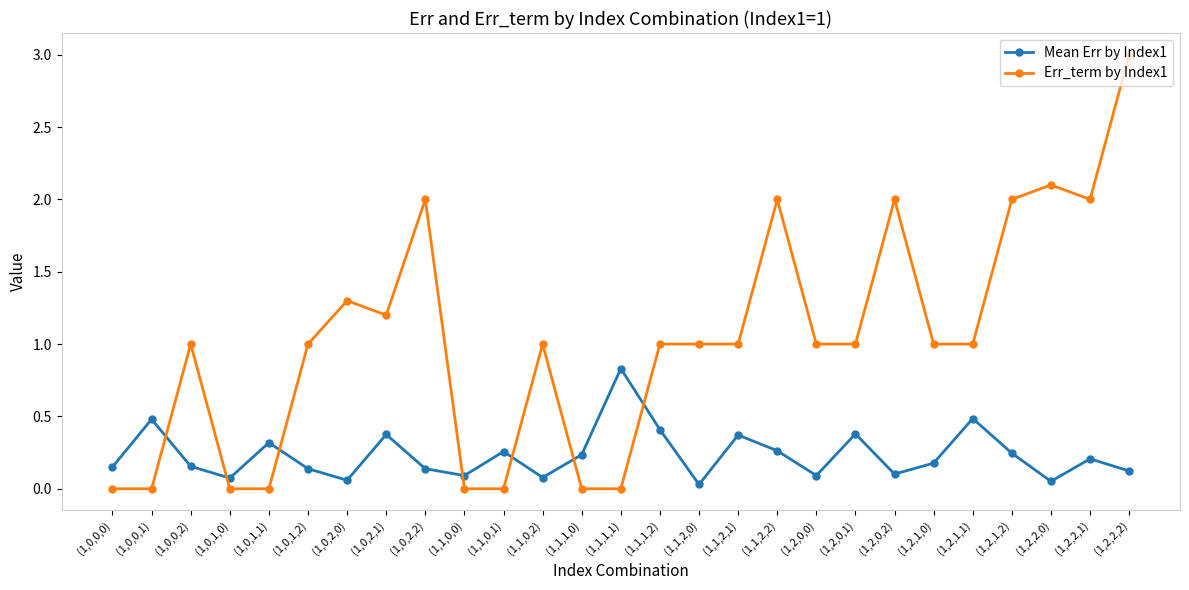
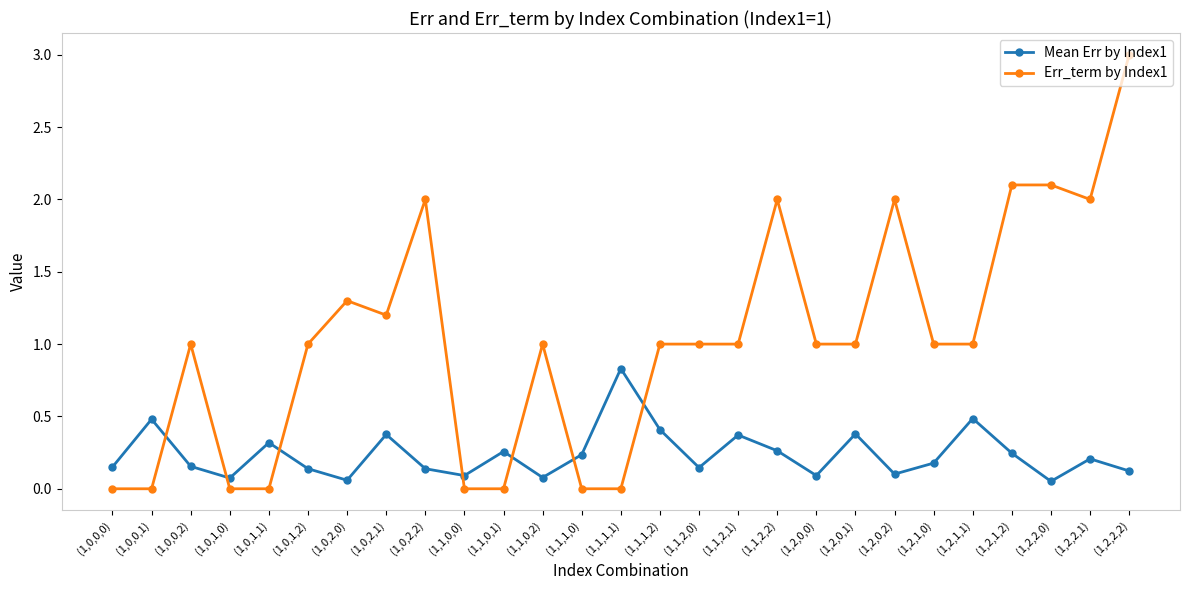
  {
    "Mean Err by Index1": {
      "(1,0,0,0)": 0.15,
      "(1,0,0,1)": 0.48,
      "(1,0,0,2)": 0.16,
      "(1,0,1,0)": 0.07,
      "(1,0,1,1)": 0.32,
      "(1,0,1,2)": 0.14,
      "(1,0,2,0)": 0.06,
      "(1,0,2,1)": 0.38,
      "(1,0,2,2)": 0.14,
      "(1,1,0,0)": 0.09,
      "(1,1,0,1)": 0.26,
      "(1,1,0,2)": 0.08,
      "(1,1,1,0)": 0.24,
      "(1,1,1,1)": 0.83,
      "(1,1,1,2)": 0.41,
-     "(1,1,2,0)": 0.03,
+     "(1,1,2,0)": 0.15,
      "(1,1,2,1)": 0.37,
      "(1,1,2,2)": 0.26,
      "(1,2,0,0)": 0.09,
      "(1,2,0,1)": 0.38,
      "(1,2,0,2)": 0.10,
      "(1,2,1,0)": 0.18,
      "(1,2,1,1)": 0.49,
      "(1,2,1,2)": 0.25,
      "(1,2,2,0)": 0.05,
      "(1,2,2,1)": 0.21,
      "(1,2,2,2)": 0.12
    },
    "Err_term by Index1": {
      "(1,0,0,0)": 0.0,
      "(1,0,0,1)": 0.0,
      "(1,0,0,2)": 1.0,
      "(1,0,1,0)": 0.0,
      "(1,0,1,1)": 0.0,
      "(1,0,1,2)": 1.0,
      "(1,0,2,0)": 1.3,
      "(1,0,2,1)": 1.2,
      "(1,0,2,2)": 2.0,
      "(1,1,0,0)": 0.0,
      "(1,1,0,1)": 0.0,
      "(1,1,0,2)": 1.0,
      "(1,1,1,0)": 0.0,
      "(1,1,1,1)": 0.0,
      "(1,1,1,2)": 1.0,
      "(1,1,2,0)": 1.0,
      "(1,1,2,1)": 1.0,
      "(1,1,2,2)": 2.0,
      "(1,2,0,0)": 1.0,
      "(1,2,0,1)": 1.0,
      "(1,2,0,2)": 2.0,
      "(1,2,1,0)": 1.0,
      "(1,2,1,1)": 1.0,
-     "(1,2,1,2)": 2.0,
+     "(1,2,1,2)": 2.1,
      "(1,2,2,0)": 2.1,
      "(1,2,2,1)": 2.0
    }
  }
